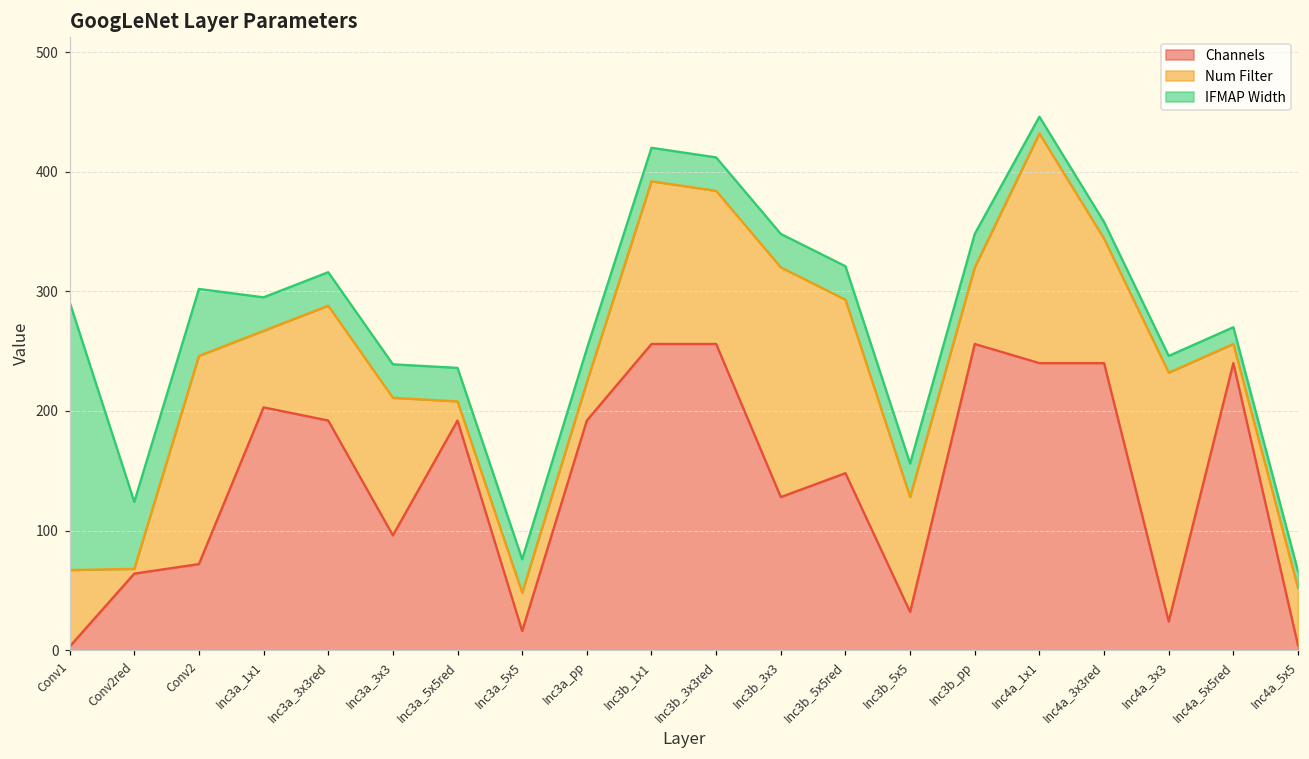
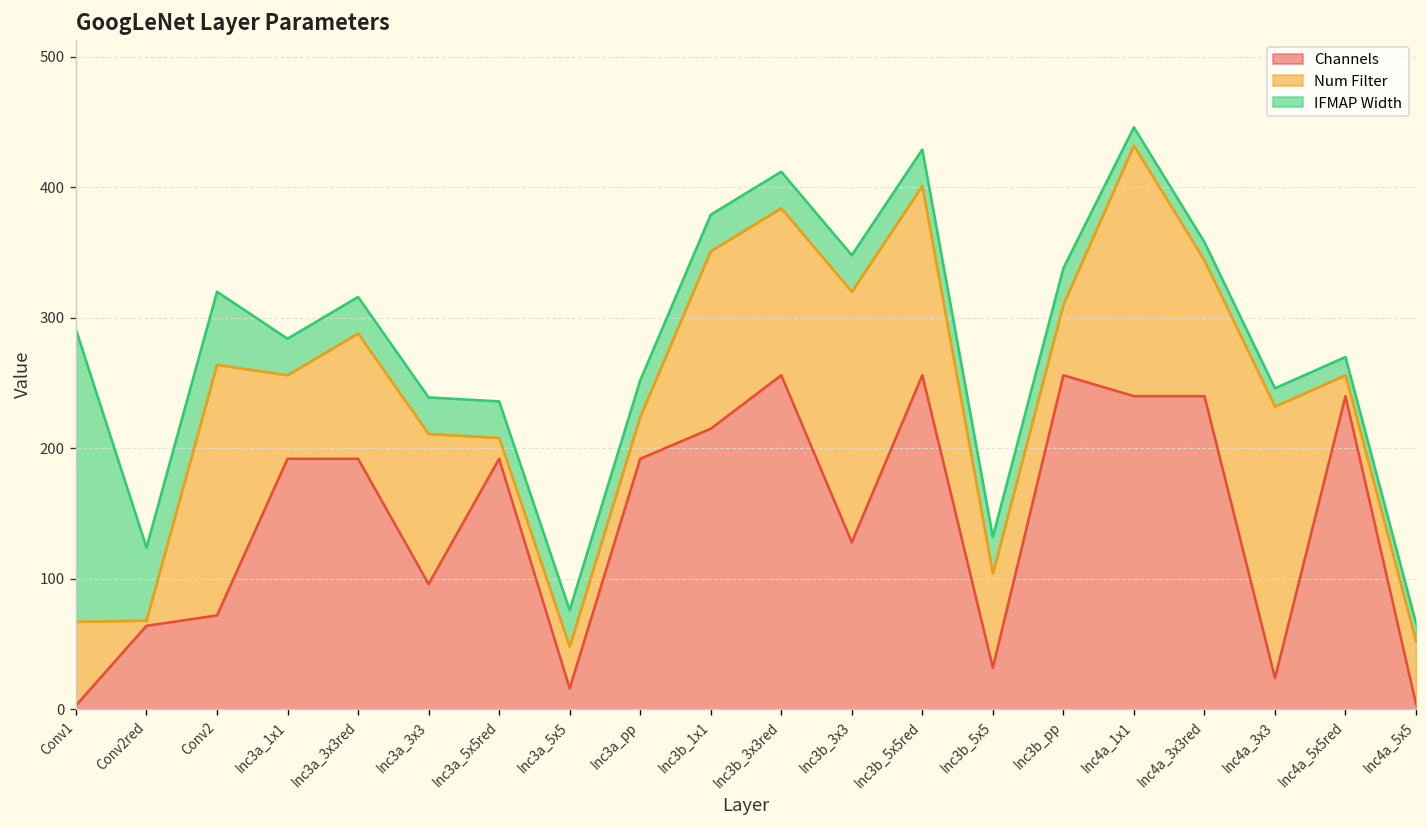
  {
    "Channels": {
      "Conv1": 3,
      "Conv2red": 64,
      "Conv2": 72,
-     "Inc3a_1x1": 203,
+     "Inc3a_1x1": 192,
      "Inc3a_3x3red": 192,
      "Inc3a_3x3": 96,
      "Inc3a_5x5red": 192,
      "Inc3a_5x5": 16,
      "Inc3a_pp": 192,
-     "Inc3b_1x1": 256,
+     "Inc3b_1x1": 215,
      "Inc3b_3x3red": 256,
      "Inc3b_3x3": 128,
-     "Inc3b_5x5red": 148,
+     "Inc3b_5x5red": 256,
      "Inc3b_5x5": 32,
      "Inc3b_pp": 256,
      "Inc4a_1x1": 240,
      "Inc4a_3x3red": 240,
      "Inc4a_3x3": 24,
      "Inc4a_5x5red": 240,
      "Inc4a_5x5": 4
    },
    "Num Filter": {
      "Conv1": 64,
      "Conv2red": 4,
-     "Conv2": 174,
+     "Conv2": 192,
      "Inc3a_1x1": 64,
      "Inc3a_3x3red": 96,
      "Inc3a_3x3": 115,
      "Inc3a_5x5red": 16,
      "Inc3a_5x5": 32,
      "Inc3a_pp": 32,
      "Inc3b_1x1": 136,
      "Inc3b_3x3red": 128,
      "Inc3b_3x3": 192,
      "Inc3b_5x5red": 145,
-     "Inc3b_5x5": 96,
-     "Inc3b_pp": 64,
+     "Inc3b_5x5": 72,
+     "Inc3b_pp": 54,
      "Inc4a_1x1": 192,
      "Inc4a_3x3red": 104,
      "Inc4a_3x3": 208,
      "Inc4a_5x5red": 16,
      "Inc4a_5x5": 48
    },
    "IFMAP Width": {
      "Conv1": 224,
      "Conv2red": 56,
      "Conv2": 56,
      "Inc3a_1x1": 28,
      "Inc3a_3x3red": 28,
      "Inc3a_3x3": 28,
      "Inc3a_5x5red": 28,
      "Inc3a_5x5": 28,
      "Inc3a_pp": 28,
      "Inc3b_1x1": 28,
      "Inc3b_3x3red": 28,
      "Inc3b_3x3": 28,
      "Inc3b_5x5red": 28,
      "Inc3b_5x5": 28,
      "Inc3b_pp": 28,
      "Inc4a_1x1": 14,
      "Inc4a_3x3red": 14,
      "Inc4a_3x3": 14,
      "Inc4a_5x5red": 14,
      "Inc4a_5x5": 14
    }
  }
